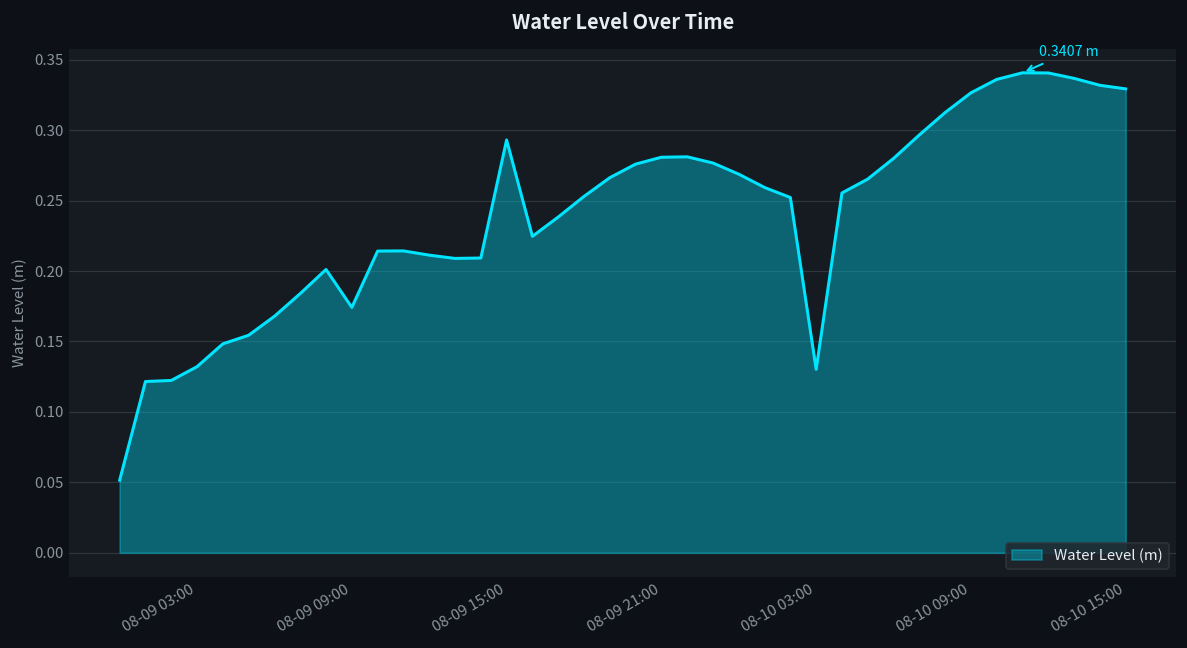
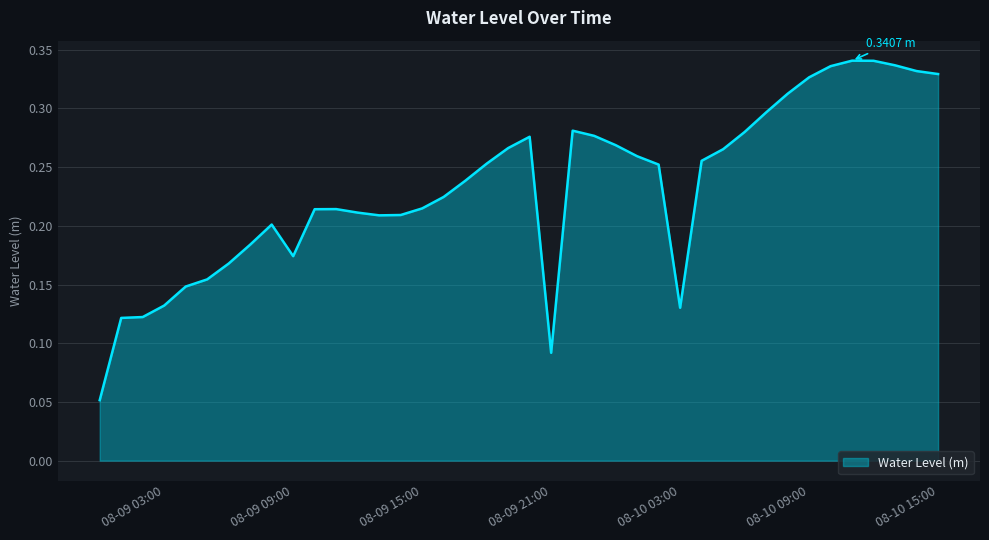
  {
    "08-09 03:00": 0.132,
    "08-09 09:00": 0.174,
-   "08-09 15:00": 0.293,
-   "08-09 21:00": 0.281,
+   "08-09 15:00": 0.215,
+   "08-09 21:00": 0.092,
    "08-10 03:00": 0.130,
    "08-10 09:00": 0.327,
    "08-10 15:00": 0.329
  }
